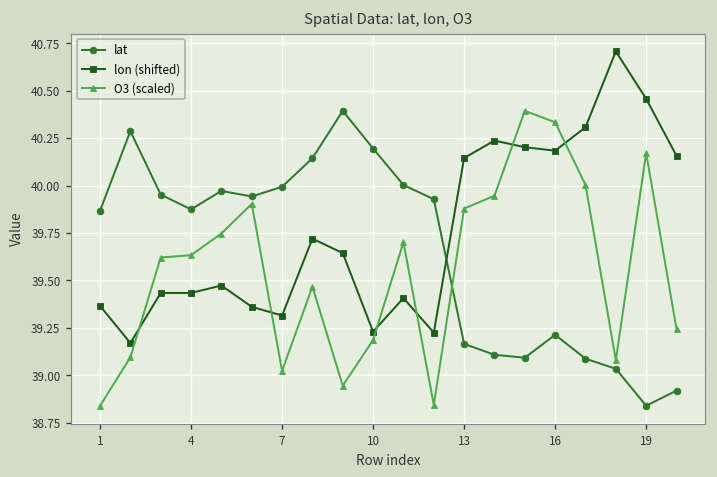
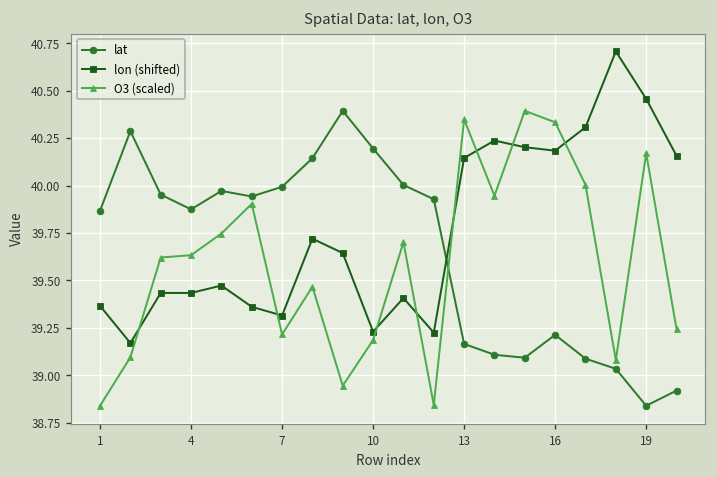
  {
    "O3 (scaled)": {
      "1": 38.84,
      "4": 39.63,
-     "7": 39.02,
+     "7": 39.22,
      "10": 39.19,
-     "13": 39.88,
+     "13": 40.35,
      "16": 40.33,
      "19": 40.17
    }
  }
